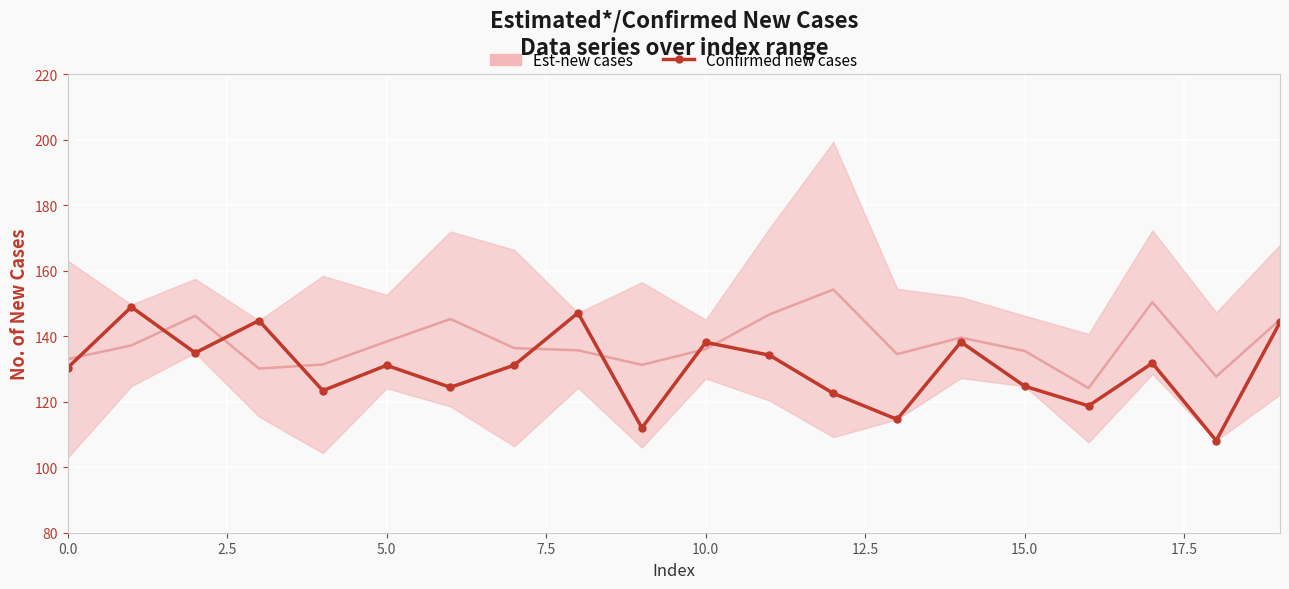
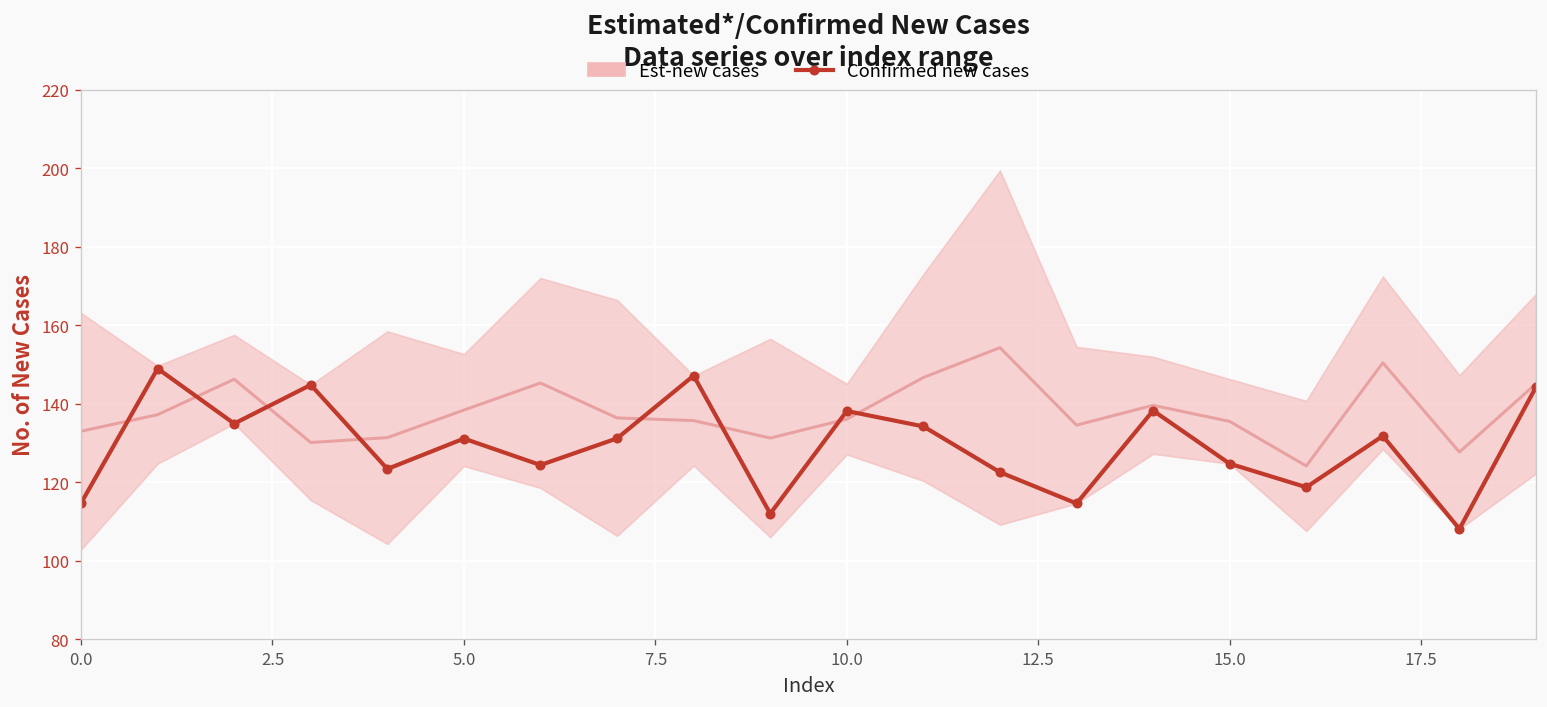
  {
    "Confirmed new cases": {
-     "0.0": 130,
+     "0.0": 115,
      "5.0": 131,
      "10.0": 138,
      "15.0": 125
    }
  }
